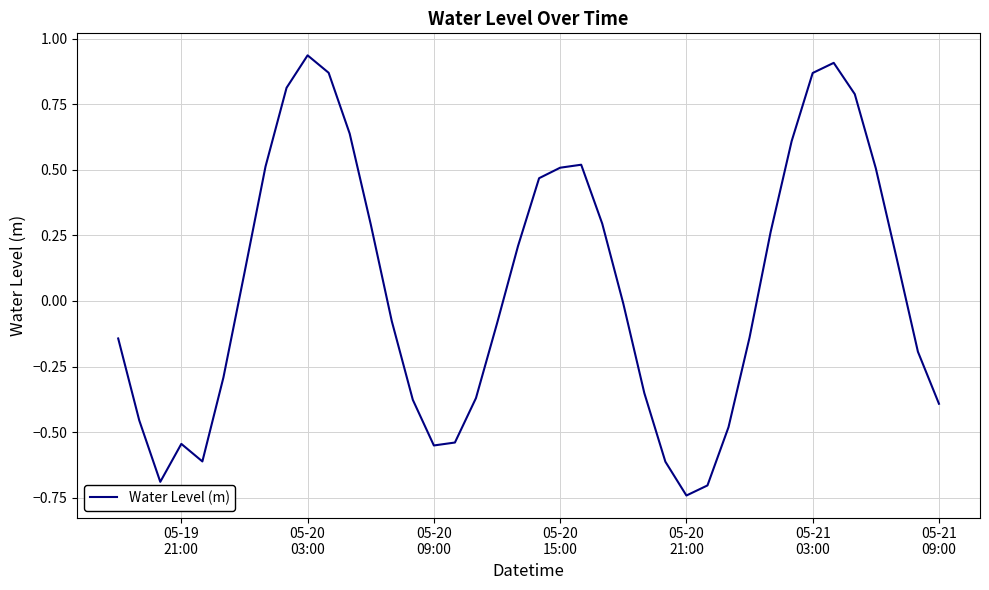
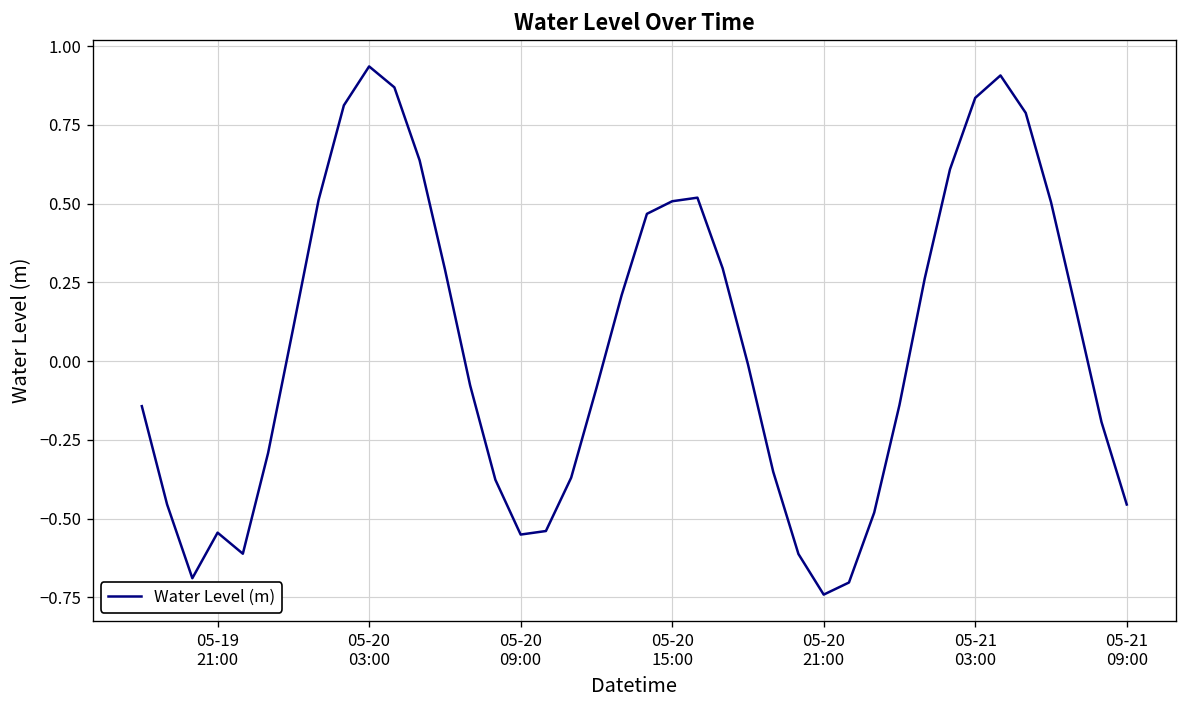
  {
    "05-19 21:00": -0.54,
    "05-20 03:00": 0.94,
    "05-20 09:00": -0.55,
    "05-20 15:00": 0.51,
    "05-20 21:00": -0.74,
-   "05-21 03:00": 0.87,
-   "05-21 09:00": -0.39
+   "05-21 03:00": 0.84,
+   "05-21 09:00": -0.46
  }
